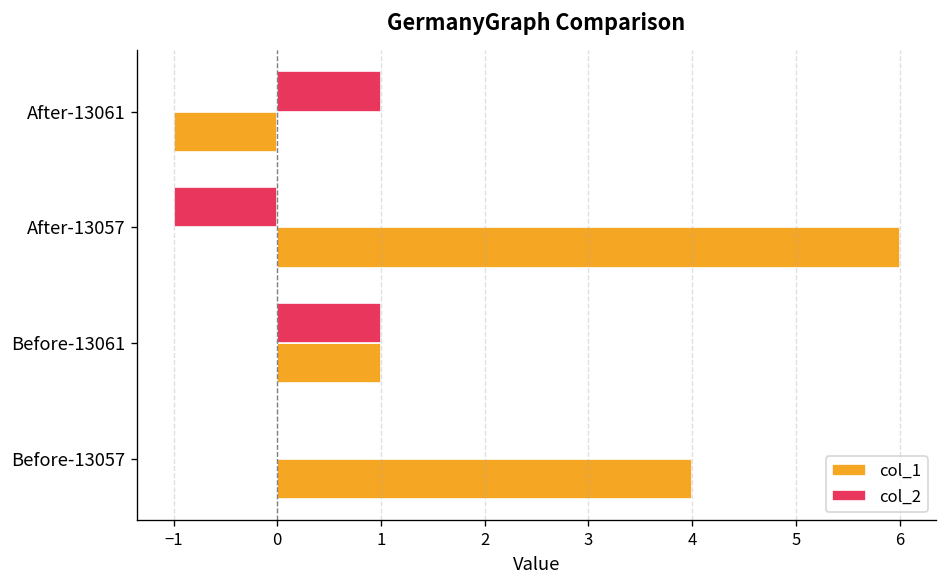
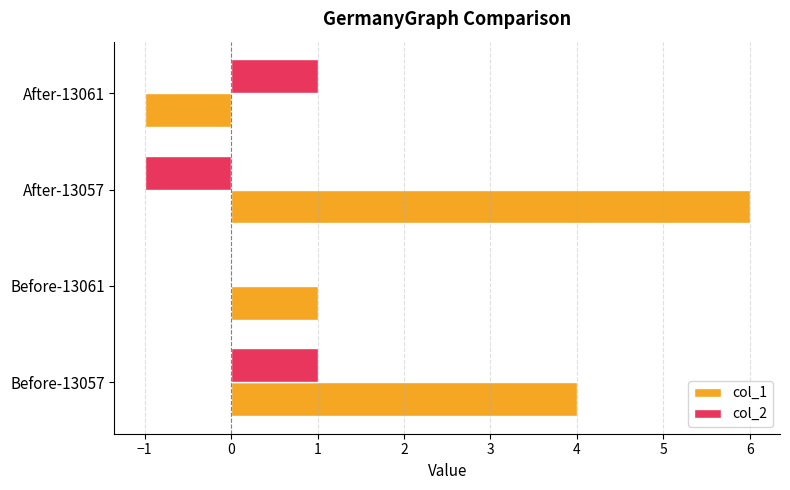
  {
    "col_1": {
      "After-13061": -1,
      "After-13057": 6,
      "Before-13061": 1,
      "Before-13057": 4
    },
    "col_2": {
      "After-13061": 1,
      "After-13057": -1,
-     "Before-13061": 1,
-     "Before-13057": 0
+     "Before-13061": 0,
+     "Before-13057": 1
    }
  }
